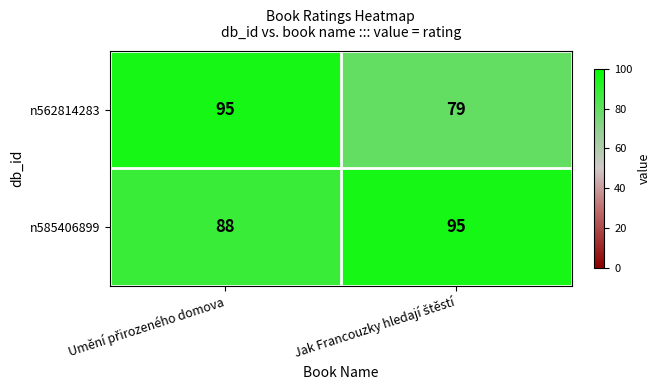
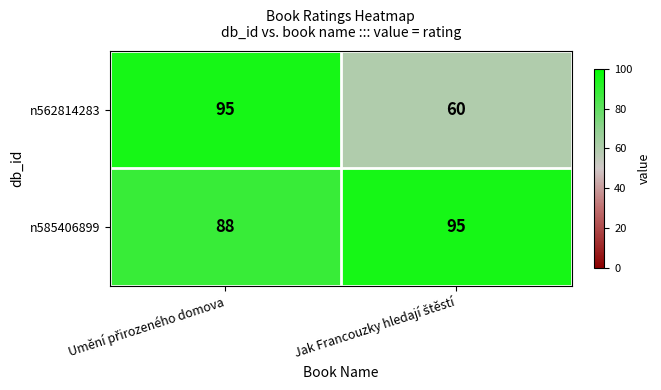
  {
    "n562814283": {
      "Umění přirozeného domova": 95,
-     "Jak Francouzky hledají štěstí": 79
+     "Jak Francouzky hledají štěstí": 60
    },
    "n585406899": {
      "Umění přirozeného domova": 88,
      "Jak Francouzky hledají štěstí": 95
    }
  }
